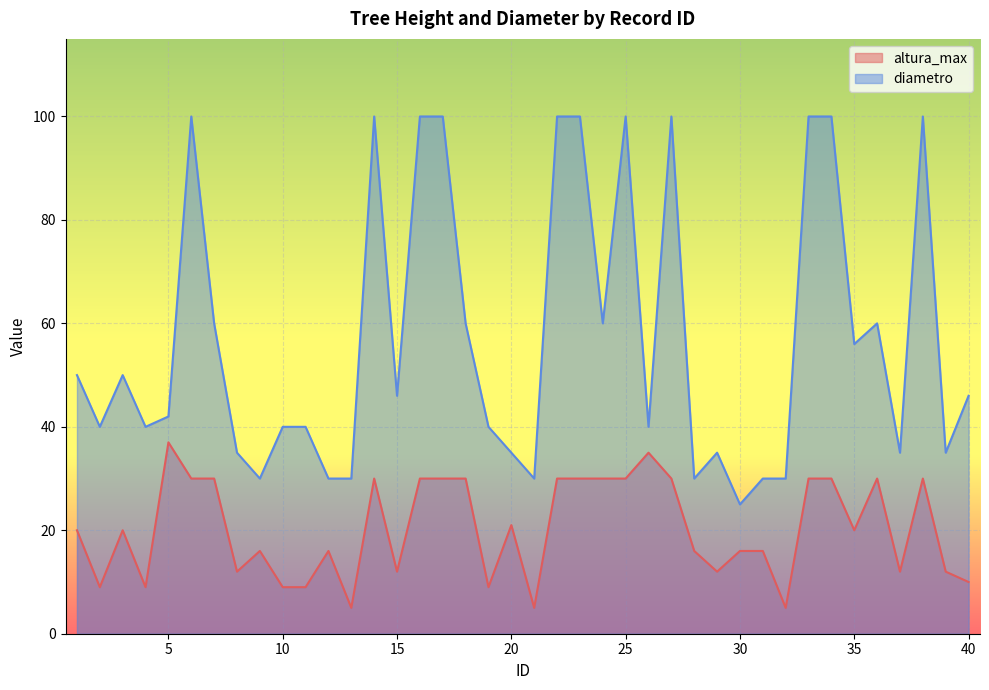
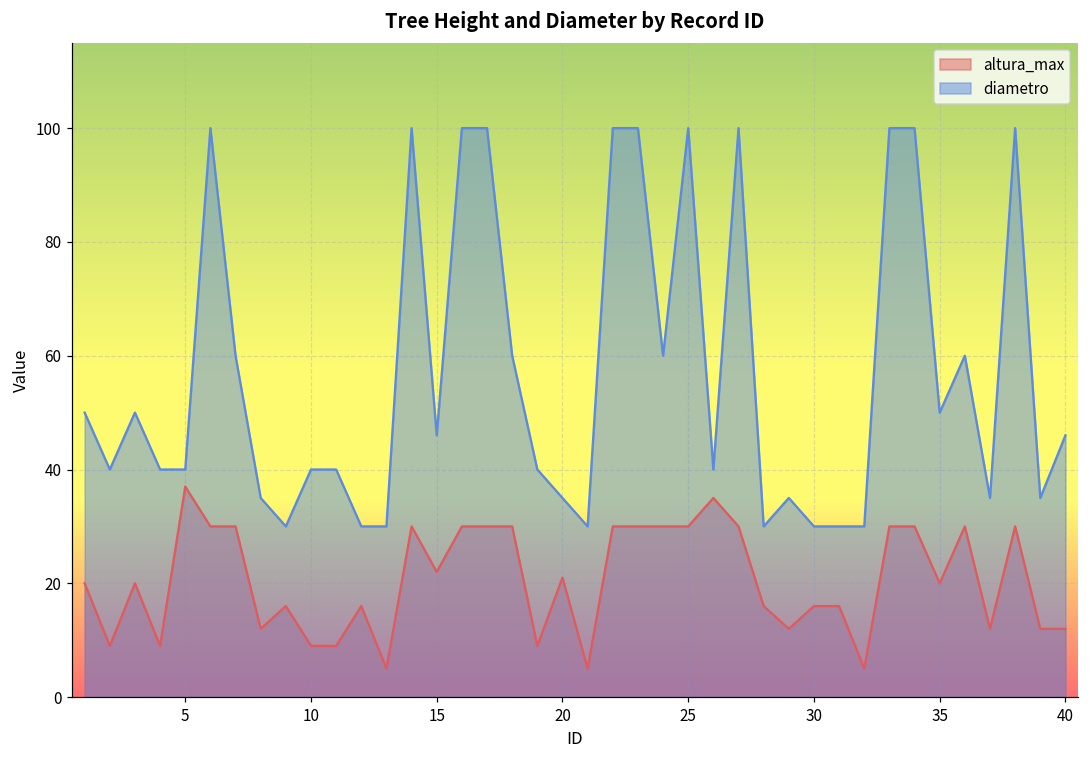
  {
    "altura_max": {
      "5": 37,
      "10": 9,
-     "15": 12,
+     "15": 22,
      "20": 21,
      "25": 30,
      "30": 16,
      "35": 20,
-     "40": 10
+     "40": 12
    },
    "diametro": {
-     "5": 42,
+     "5": 40,
      "10": 40,
      "15": 46,
      "20": 35,
      "25": 100,
-     "30": 25,
-     "35": 56,
+     "30": 30,
+     "35": 50,
      "40": 46
    }
  }
